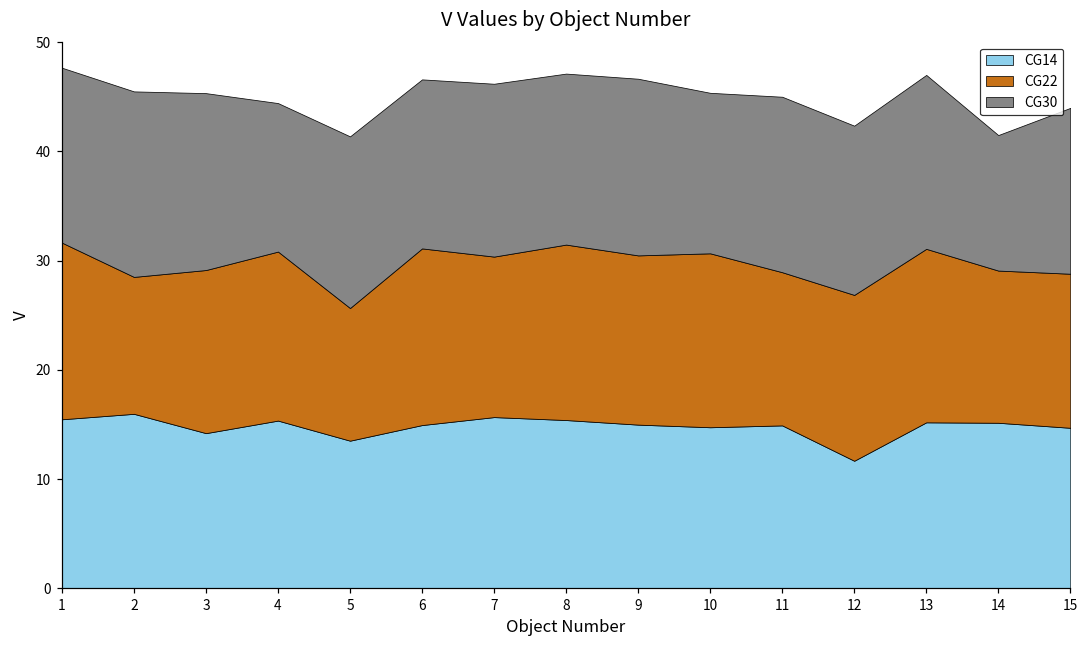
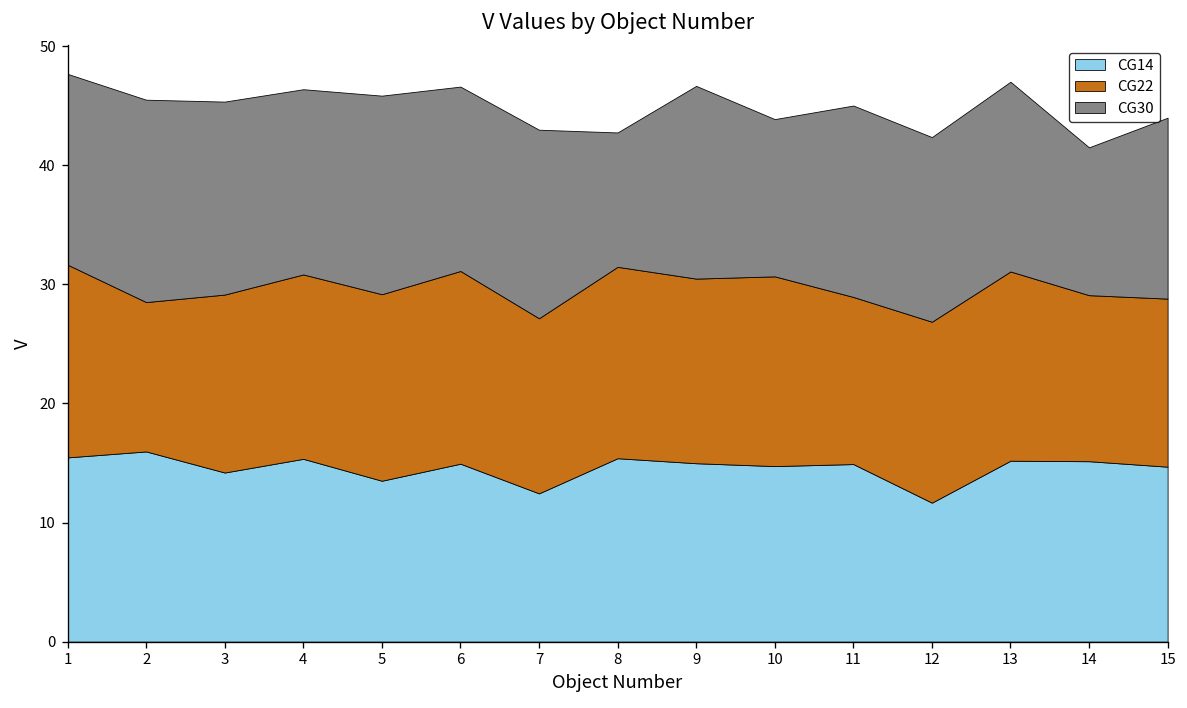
  {
    "CG14": {
      "1": 15,
      "2": 16,
      "3": 14,
      "4": 15,
      "5": 14,
      "6": 15,
-     "7": 16,
+     "7": 12,
      "8": 15,
      "9": 15,
      "10": 15,
      "11": 15,
      "12": 12,
      "13": 15,
      "14": 15,
      "15": 15
    },
    "CG22": {
      "1": 16,
      "2": 13,
      "3": 15,
      "4": 15,
-     "5": 12,
+     "5": 16,
      "6": 16,
      "7": 15,
      "8": 16,
      "9": 16,
      "10": 16,
      "11": 14,
      "12": 15,
      "13": 16,
      "14": 14,
      "15": 14
    },
    "CG30": {
      "1": 16,
      "2": 17,
      "3": 16,
-     "4": 14,
-     "5": 16,
+     "4": 16,
+     "5": 17,
      "6": 15,
      "7": 16,
-     "8": 16,
+     "8": 11,
      "9": 16,
-     "10": 15,
+     "10": 13,
      "11": 16,
      "12": 16,
      "13": 16,
      "14": 12,
      "15": 15
    }
  }
